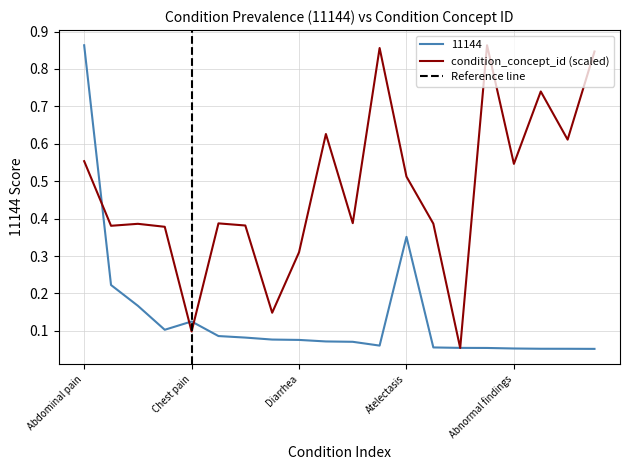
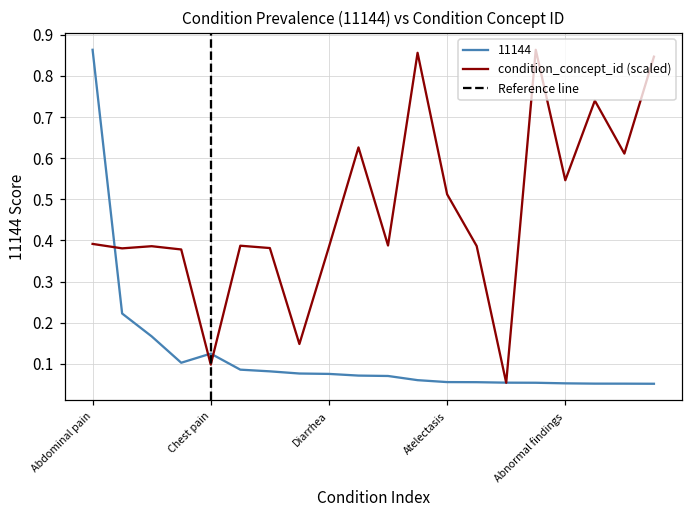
  {
    "11144": {
      "Abdominal pain": 0.86,
      "Chest pain": 0.13,
      "Diarrhea": 0.08,
-     "Atelectasis": 0.35,
+     "Atelectasis": 0.06,
      "Abnormal findings": 0.05
    },
    "condition_concept_id (scaled)": {
-     "Abdominal pain": 0.55,
+     "Abdominal pain": 0.39,
      "Chest pain": 0.10,
-     "Diarrhea": 0.31,
+     "Diarrhea": 0.38,
      "Atelectasis": 0.51,
      "Abnormal findings": 0.55
    }
  }
